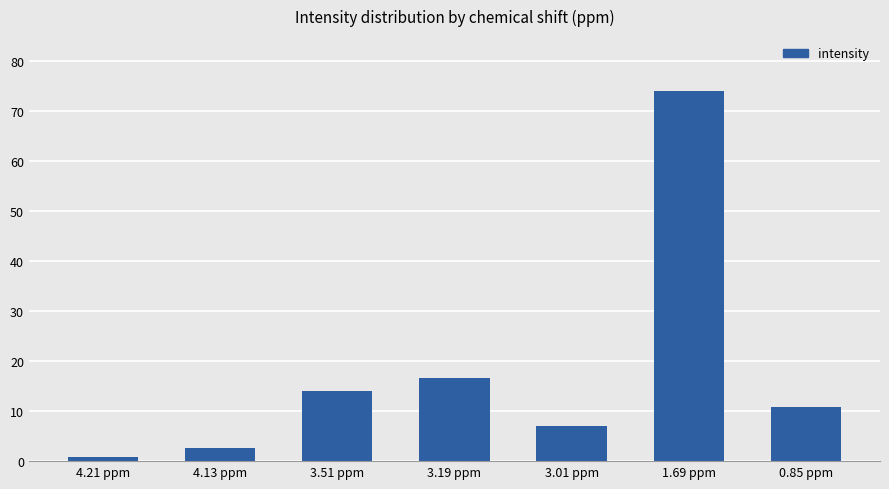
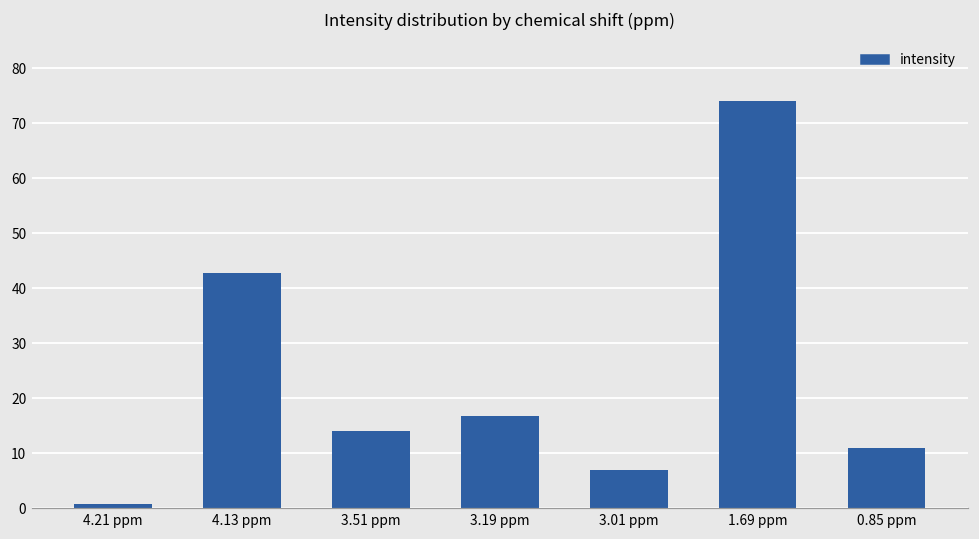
  {
    "4.21 ppm": 1,
-   "4.13 ppm": 3,
+   "4.13 ppm": 43,
    "3.51 ppm": 14,
    "3.19 ppm": 17,
    "3.01 ppm": 7,
    "1.69 ppm": 74,
    "0.85 ppm": 11
  }
